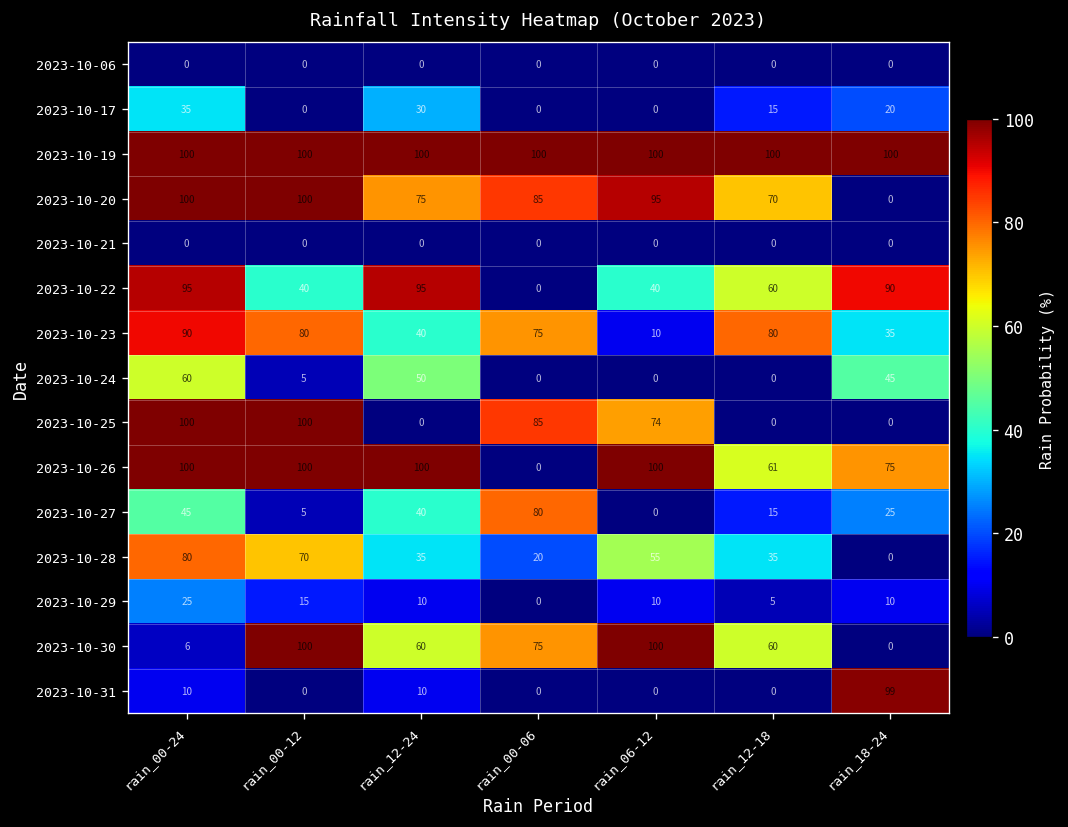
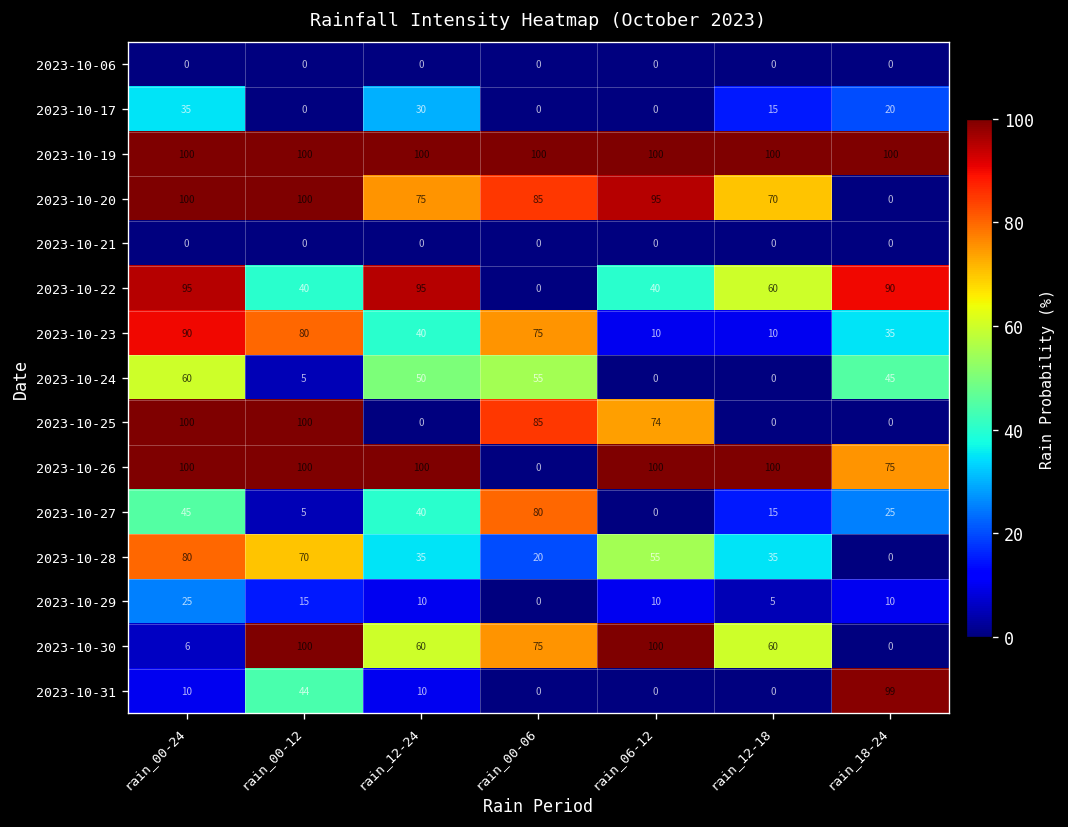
  {
    "2023-10-06": {
      "rain_00-24": 0,
      "rain_00-12": 0,
      "rain_12-24": 0,
      "rain_00-06": 0,
      "rain_06-12": 0,
      "rain_12-18": 0,
      "rain_18-24": 0
    },
    "2023-10-17": {
      "rain_00-24": 35,
      "rain_00-12": 0,
      "rain_12-24": 30,
      "rain_00-06": 0,
      "rain_06-12": 0,
      "rain_12-18": 15,
      "rain_18-24": 20
    },
    "2023-10-19": {
      "rain_00-24": 100,
      "rain_00-12": 100,
      "rain_12-24": 100,
      "rain_00-06": 100,
      "rain_06-12": 100,
      "rain_12-18": 100,
      "rain_18-24": 100
    },
    "2023-10-20": {
      "rain_00-24": 100,
      "rain_00-12": 100,
      "rain_12-24": 75,
      "rain_00-06": 85,
      "rain_06-12": 95,
      "rain_12-18": 70,
      "rain_18-24": 0
    },
    "2023-10-21": {
      "rain_00-24": 0,
      "rain_00-12": 0,
      "rain_12-24": 0,
      "rain_00-06": 0,
      "rain_06-12": 0,
      "rain_12-18": 0,
      "rain_18-24": 0
    },
    "2023-10-22": {
      "rain_00-24": 95,
      "rain_00-12": 40,
      "rain_12-24": 95,
      "rain_00-06": 0,
      "rain_06-12": 40,
      "rain_12-18": 60,
      "rain_18-24": 90
    },
    "2023-10-23": {
      "rain_00-24": 90,
      "rain_00-12": 80,
      "rain_12-24": 40,
      "rain_00-06": 75,
      "rain_06-12": 10,
-     "rain_12-18": 80,
+     "rain_12-18": 10,
      "rain_18-24": 35
    },
    "2023-10-24": {
      "rain_00-24": 60,
      "rain_00-12": 5,
      "rain_12-24": 50,
-     "rain_00-06": 0,
+     "rain_00-06": 55,
      "rain_06-12": 0,
      "rain_12-18": 0,
      "rain_18-24": 45
    },
    "2023-10-25": {
      "rain_00-24": 100,
      "rain_00-12": 100,
      "rain_12-24": 0,
      "rain_00-06": 85,
      "rain_06-12": 74,
      "rain_12-18": 0,
      "rain_18-24": 0
    },
    "2023-10-26": {
      "rain_00-24": 100,
      "rain_00-12": 100,
      "rain_12-24": 100,
      "rain_00-06": 0,
      "rain_06-12": 100,
-     "rain_12-18": 61,
+     "rain_12-18": 100,
      "rain_18-24": 75
    },
    "2023-10-27": {
      "rain_00-24": 45,
      "rain_00-12": 5,
      "rain_12-24": 40,
      "rain_00-06": 80,
      "rain_06-12": 0,
      "rain_12-18": 15,
      "rain_18-24": 25
    },
    "2023-10-28": {
      "rain_00-24": 80,
      "rain_00-12": 70,
      "rain_12-24": 35,
      "rain_00-06": 20,
      "rain_06-12": 55,
      "rain_12-18": 35,
      "rain_18-24": 0
    },
    "2023-10-29": {
      "rain_00-24": 25,
      "rain_00-12": 15,
      "rain_12-24": 10,
      "rain_00-06": 0,
      "rain_06-12": 10,
      "rain_12-18": 5,
      "rain_18-24": 10
    },
    "2023-10-30": {
      "rain_00-24": 6,
      "rain_00-12": 100,
      "rain_12-24": 60,
      "rain_00-06": 75,
      "rain_06-12": 100,
      "rain_12-18": 60,
      "rain_18-24": 0
    },
    "2023-10-31": {
      "rain_00-24": 10,
-     "rain_00-12": 0,
+     "rain_00-12": 44,
      "rain_12-24": 10,
      "rain_00-06": 0,
      "rain_06-12": 0,
      "rain_12-18": 0,
      "rain_18-24": 99
    }
  }
